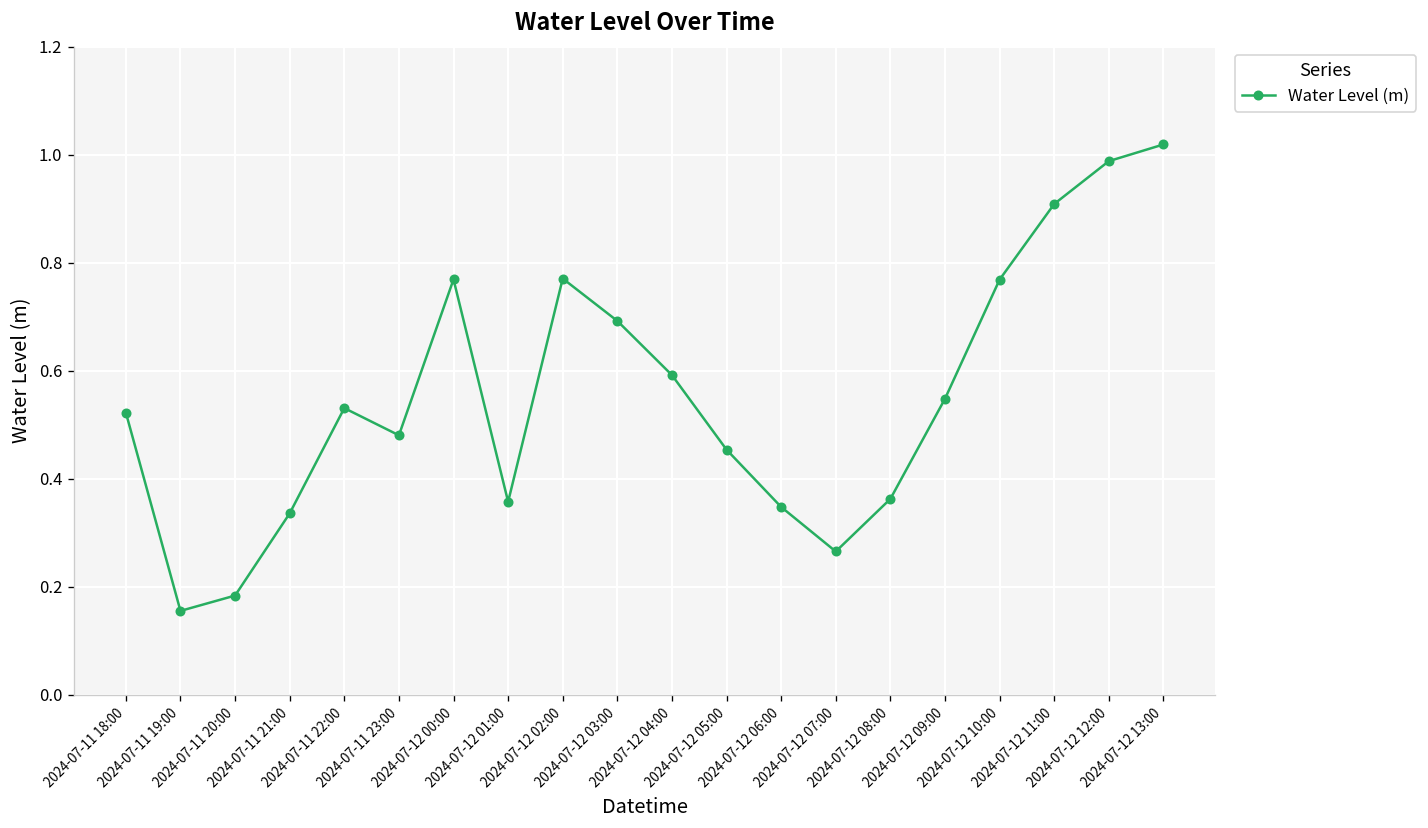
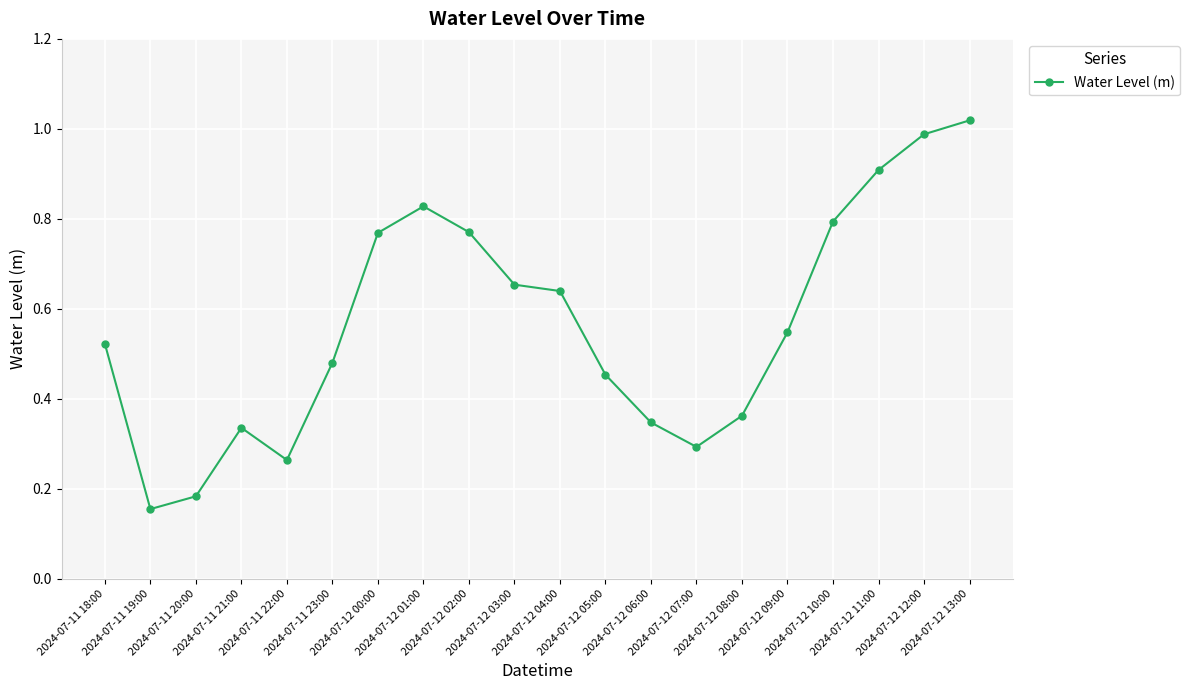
  {
    "2024-07-11 18:00": 0.52,
    "2024-07-11 19:00": 0.15,
    "2024-07-11 20:00": 0.18,
    "2024-07-11 21:00": 0.34,
-   "2024-07-11 22:00": 0.53,
+   "2024-07-11 22:00": 0.26,
    "2024-07-11 23:00": 0.48,
    "2024-07-12 00:00": 0.77,
-   "2024-07-12 01:00": 0.36,
+   "2024-07-12 01:00": 0.83,
    "2024-07-12 02:00": 0.77,
-   "2024-07-12 03:00": 0.69,
-   "2024-07-12 04:00": 0.59,
+   "2024-07-12 03:00": 0.65,
+   "2024-07-12 04:00": 0.64,
    "2024-07-12 05:00": 0.45,
    "2024-07-12 06:00": 0.35,
-   "2024-07-12 07:00": 0.26,
+   "2024-07-12 07:00": 0.29,
    "2024-07-12 08:00": 0.36,
    "2024-07-12 09:00": 0.55,
-   "2024-07-12 10:00": 0.77,
+   "2024-07-12 10:00": 0.79,
    "2024-07-12 11:00": 0.91,
    "2024-07-12 12:00": 0.99,
    "2024-07-12 13:00": 1.02
  }
